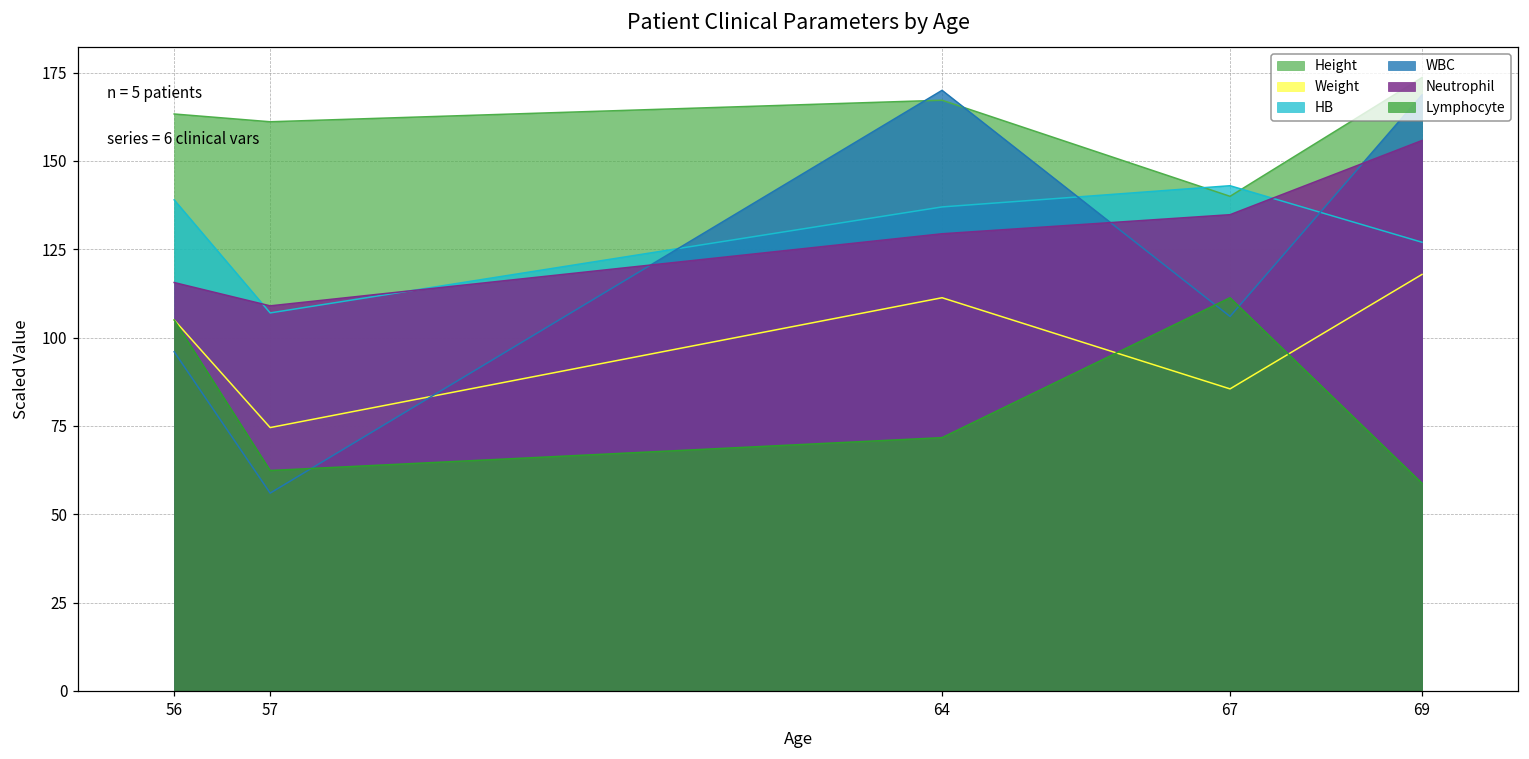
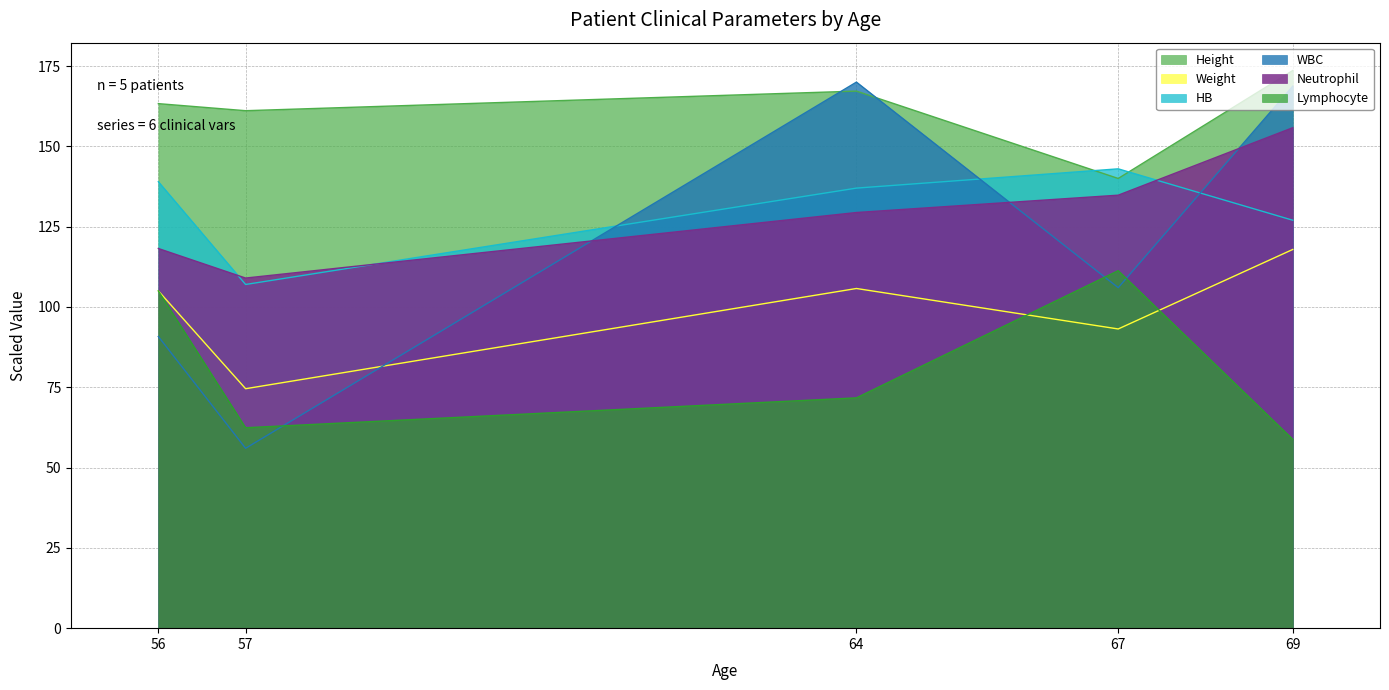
  {
    "Weight": {
      "57": 75,
-     "64": 111,
-     "67": 86,
+     "64": 106,
+     "67": 93,
      "69": 118
    },
    "HB": {
      "56": 139,
      "57": 107,
      "64": 137,
      "67": 143,
      "69": 127
    },
    "WBC": {
-     "56": 96,
+     "56": 91,
      "57": 56,
      "64": 170,
      "67": 106
    },
    "Neutrophil": {
-     "56": 116,
+     "56": 118,
      "57": 109,
      "64": 129,
      "67": 135,
      "69": 156
    }
  }
